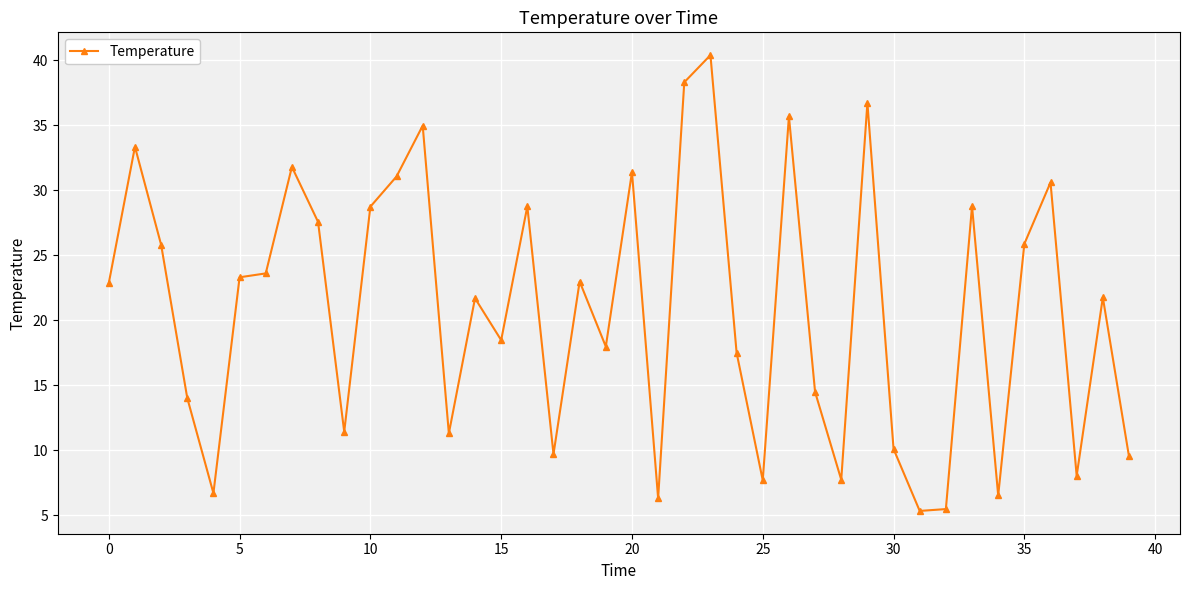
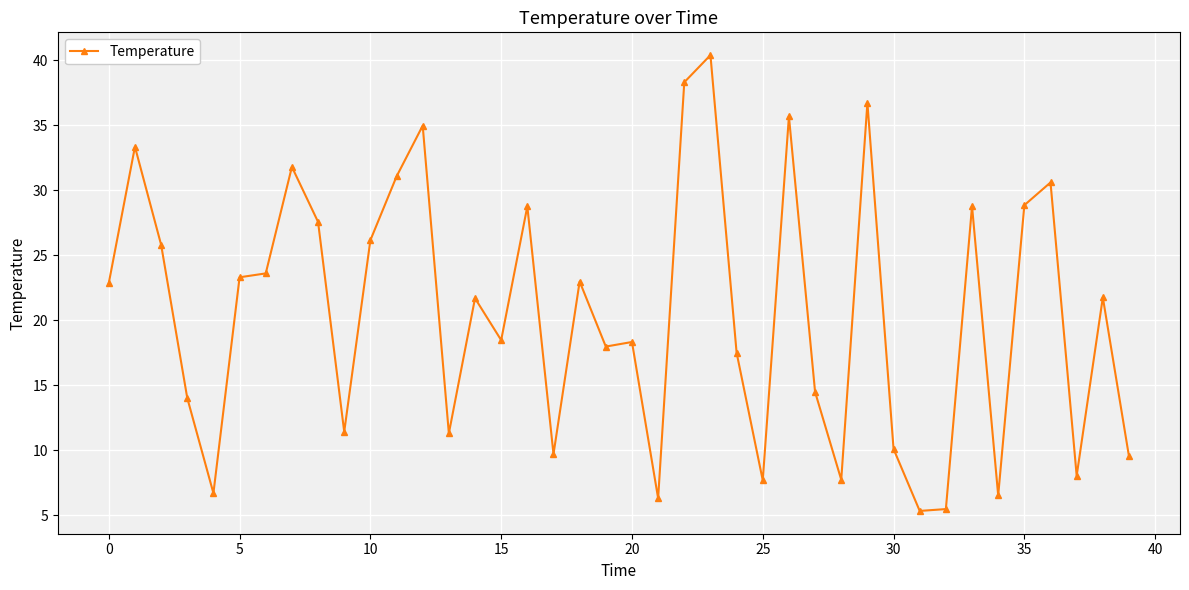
  {
    "0": 22.8,
    "5": 23.3,
-   "10": 28.7,
+   "10": 26.1,
    "15": 18.5,
-   "20": 31.4,
+   "20": 18.3,
    "25": 7.7,
    "30": 10.1,
-   "35": 25.9
+   "35": 28.8
  }
